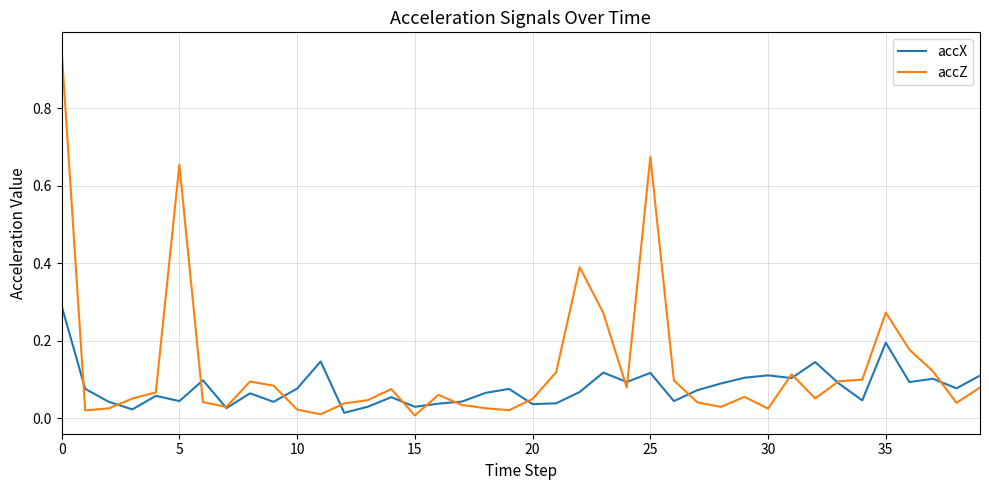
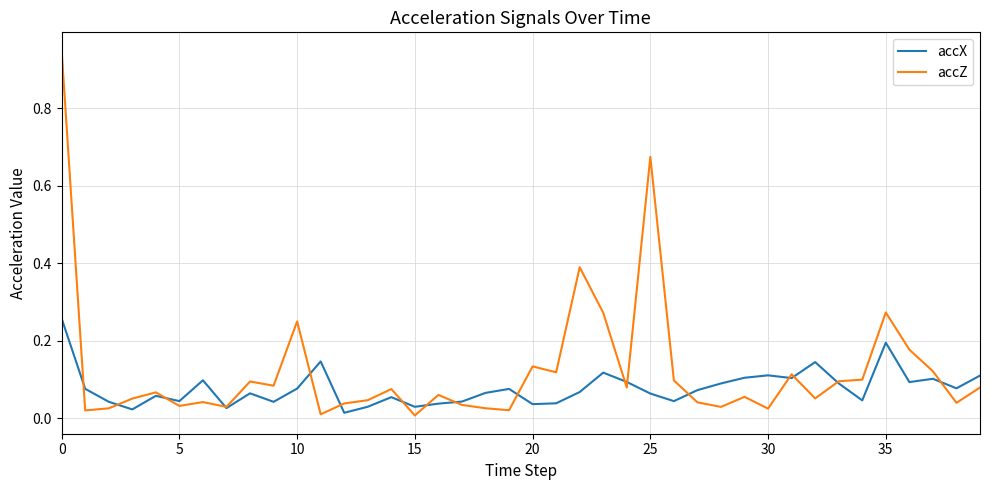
  {
    "accX": {
-     "0": 0.29,
+     "0": 0.26,
      "5": 0.04,
      "10": 0.08,
      "15": 0.03,
      "20": 0.04,
-     "25": 0.12,
+     "25": 0.06,
      "30": 0.11,
      "35": 0.19
    },
    "accZ": {
      "0": 0.95,
-     "5": 0.65,
-     "10": 0.02,
+     "5": 0.03,
+     "10": 0.25,
      "15": 0.01,
-     "20": 0.05,
+     "20": 0.13,
      "25": 0.67,
      "30": 0.02,
      "35": 0.27
    }
  }
